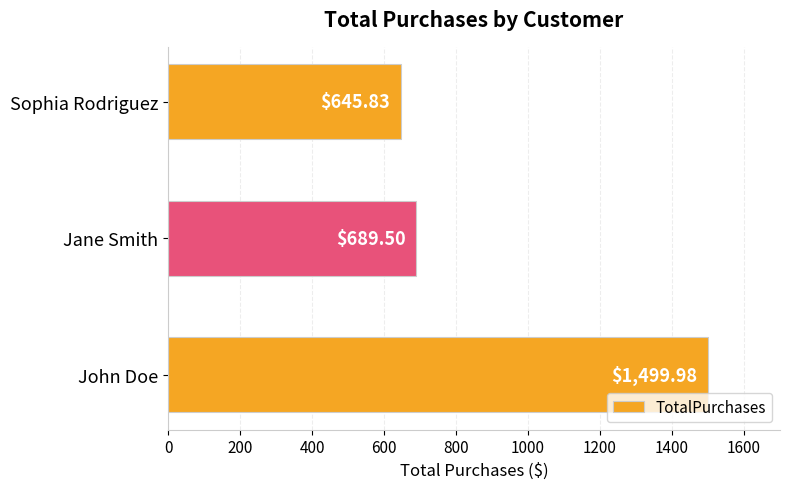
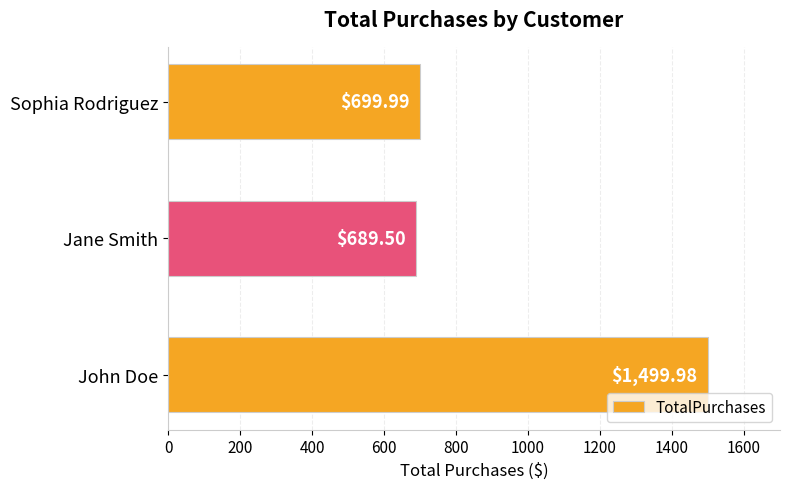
  {
-   "Sophia Rodriguez": "$645.83",
+   "Sophia Rodriguez": "$699.99",
    "Jane Smith": "$689.50",
    "John Doe": "$1,499.98"
  }
